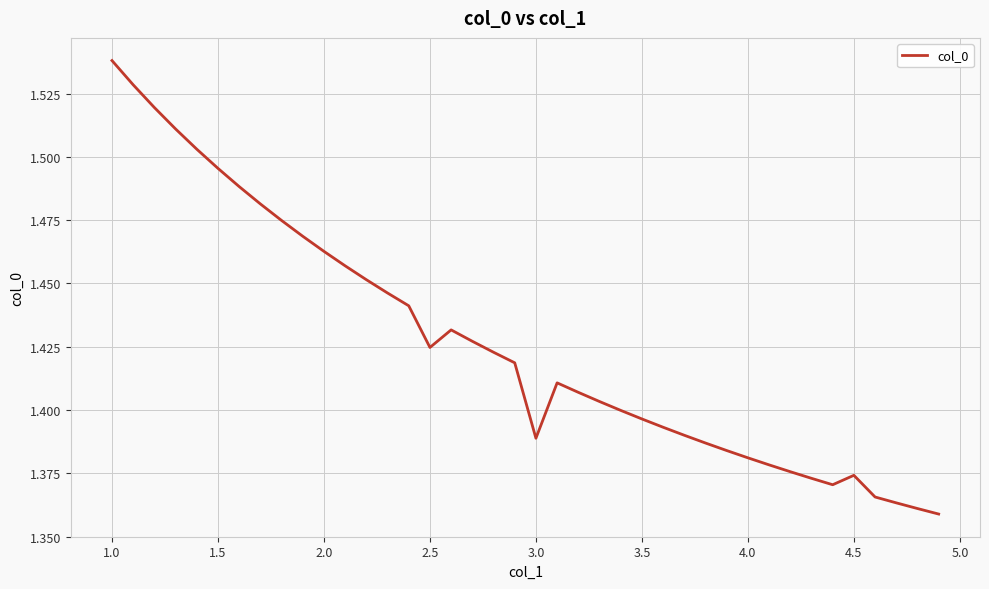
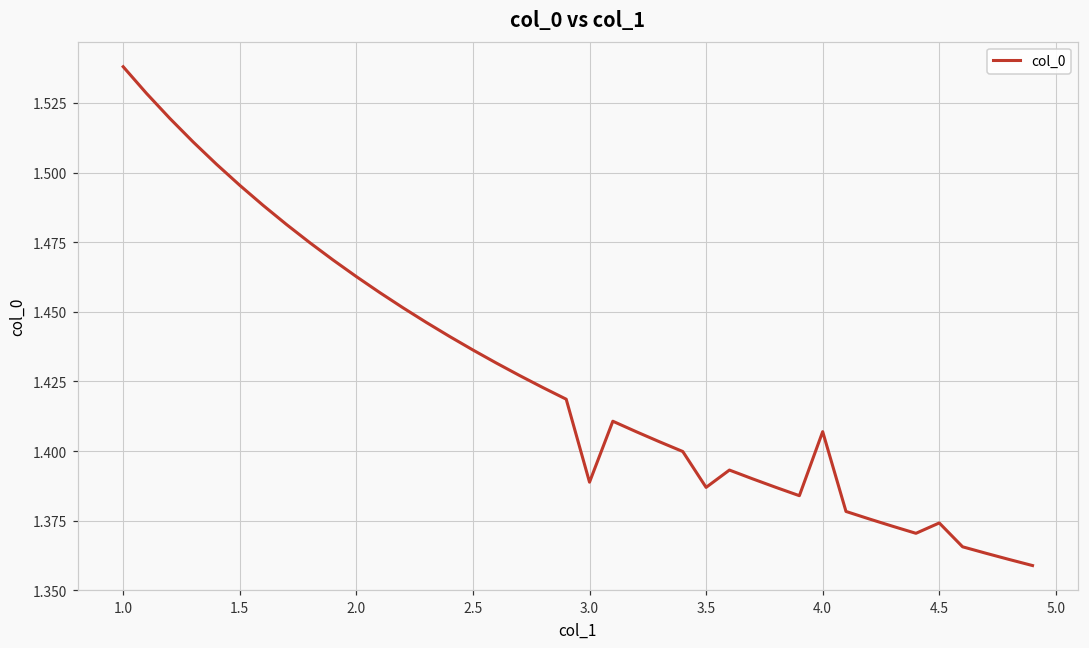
  {
    "1.0": 1.538,
    "1.5": 1.495,
    "2.0": 1.463,
-   "2.5": 1.425,
+   "2.5": 1.436,
    "3.0": 1.389,
-   "3.5": 1.396,
-   "4.0": 1.381,
+   "3.5": 1.387,
+   "4.0": 1.407,
    "4.5": 1.374
  }
